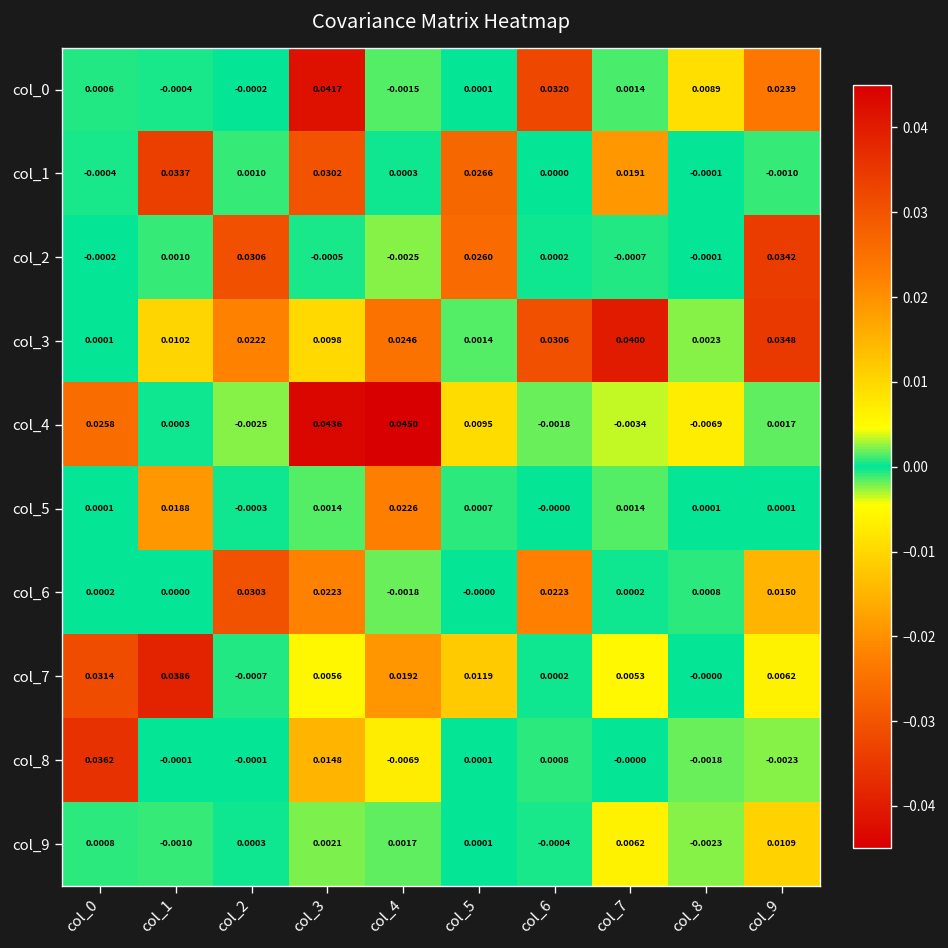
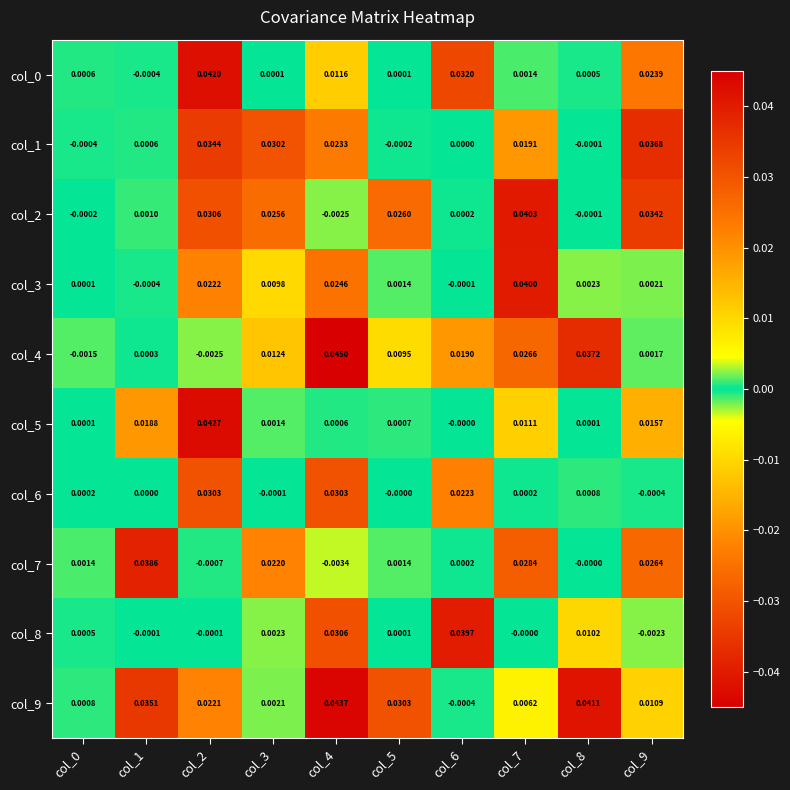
  {
    "col_0": {
      "col_0": 0.0006,
      "col_1": -0.0004,
-     "col_2": -0.0002,
-     "col_3": 0.0417,
-     "col_4": -0.0015,
+     "col_2": 0.0420,
+     "col_3": 0.0001,
+     "col_4": 0.0116,
      "col_5": 0.0001,
      "col_6": 0.0320,
      "col_7": 0.0014,
-     "col_8": 0.0089,
+     "col_8": 0.0005,
      "col_9": 0.0239
    },
    "col_1": {
      "col_0": -0.0004,
-     "col_1": 0.0337,
-     "col_2": 0.0010,
+     "col_1": 0.0006,
+     "col_2": 0.0344,
      "col_3": 0.0302,
-     "col_4": 0.0003,
-     "col_5": 0.0266,
+     "col_4": 0.0233,
+     "col_5": -0.0002,
      "col_6": 0.0000,
      "col_7": 0.0191,
      "col_8": -0.0001,
-     "col_9": -0.0010
+     "col_9": 0.0368
    },
    "col_2": {
      "col_0": -0.0002,
      "col_1": 0.0010,
      "col_2": 0.0306,
-     "col_3": -0.0005,
+     "col_3": 0.0256,
      "col_4": -0.0025,
      "col_5": 0.0260,
      "col_6": 0.0002,
-     "col_7": -0.0007,
+     "col_7": 0.0403,
      "col_8": -0.0001,
      "col_9": 0.0342
    },
    "col_3": {
      "col_0": 0.0001,
-     "col_1": 0.0102,
+     "col_1": -0.0004,
      "col_2": 0.0222,
      "col_3": 0.0098,
      "col_4": 0.0246,
      "col_5": 0.0014,
-     "col_6": 0.0306,
+     "col_6": -0.0001,
      "col_7": 0.0400,
      "col_8": 0.0023,
-     "col_9": 0.0348
+     "col_9": 0.0021
    },
    "col_4": {
-     "col_0": 0.0258,
+     "col_0": -0.0015,
      "col_1": 0.0003,
      "col_2": -0.0025,
-     "col_3": 0.0436,
+     "col_3": 0.0124,
      "col_4": 0.0450,
      "col_5": 0.0095,
-     "col_6": -0.0018,
-     "col_7": -0.0034,
-     "col_8": -0.0069,
+     "col_6": 0.0190,
+     "col_7": 0.0266,
+     "col_8": 0.0372,
      "col_9": 0.0017
    },
    "col_5": {
      "col_0": 0.0001,
      "col_1": 0.0188,
-     "col_2": -0.0003,
+     "col_2": 0.0427,
      "col_3": 0.0014,
-     "col_4": 0.0226,
+     "col_4": 0.0006,
      "col_5": 0.0007,
      "col_6": -0.0000,
-     "col_7": 0.0014,
+     "col_7": 0.0111,
      "col_8": 0.0001,
-     "col_9": 0.0001
+     "col_9": 0.0157
    },
    "col_6": {
      "col_0": 0.0002,
      "col_1": 0.0000,
      "col_2": 0.0303,
-     "col_3": 0.0223,
-     "col_4": -0.0018,
+     "col_3": -0.0001,
+     "col_4": 0.0303,
      "col_5": -0.0000,
      "col_6": 0.0223,
      "col_7": 0.0002,
      "col_8": 0.0008,
-     "col_9": 0.0150
+     "col_9": -0.0004
    },
    "col_7": {
-     "col_0": 0.0314,
+     "col_0": 0.0014,
      "col_1": 0.0386,
      "col_2": -0.0007,
-     "col_3": 0.0056,
-     "col_4": 0.0192,
-     "col_5": 0.0119,
+     "col_3": 0.0220,
+     "col_4": -0.0034,
+     "col_5": 0.0014,
      "col_6": 0.0002,
-     "col_7": 0.0053,
+     "col_7": 0.0284,
      "col_8": -0.0000,
-     "col_9": 0.0062
+     "col_9": 0.0264
    },
    "col_8": {
-     "col_0": 0.0362,
+     "col_0": 0.0005,
      "col_1": -0.0001,
      "col_2": -0.0001,
-     "col_3": 0.0148,
-     "col_4": -0.0069,
+     "col_3": 0.0023,
+     "col_4": 0.0306,
      "col_5": 0.0001,
-     "col_6": 0.0008,
+     "col_6": 0.0397,
      "col_7": -0.0000,
-     "col_8": -0.0018,
+     "col_8": 0.0102,
      "col_9": -0.0023
    },
    "col_9": {
      "col_0": 0.0008,
-     "col_1": -0.0010,
-     "col_2": 0.0003,
+     "col_1": 0.0351,
+     "col_2": 0.0221,
      "col_3": 0.0021,
-     "col_4": 0.0017,
-     "col_5": 0.0001,
+     "col_4": 0.0437,
+     "col_5": 0.0303,
      "col_6": -0.0004,
      "col_7": 0.0062,
-     "col_8": -0.0023,
+     "col_8": 0.0411,
      "col_9": 0.0109
    }
  }
